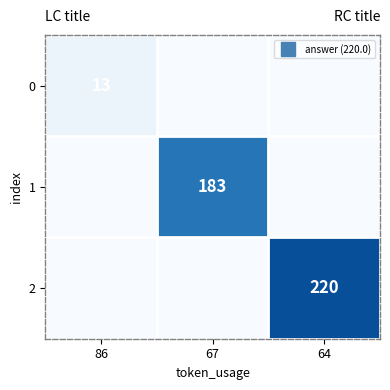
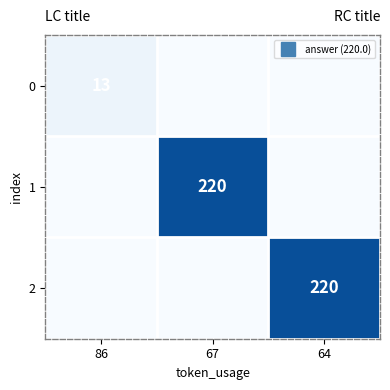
  {
    "1": {
-     "67": 183
+     "67": 220
    },
    "2": {
      "64": 220
    }
  }
